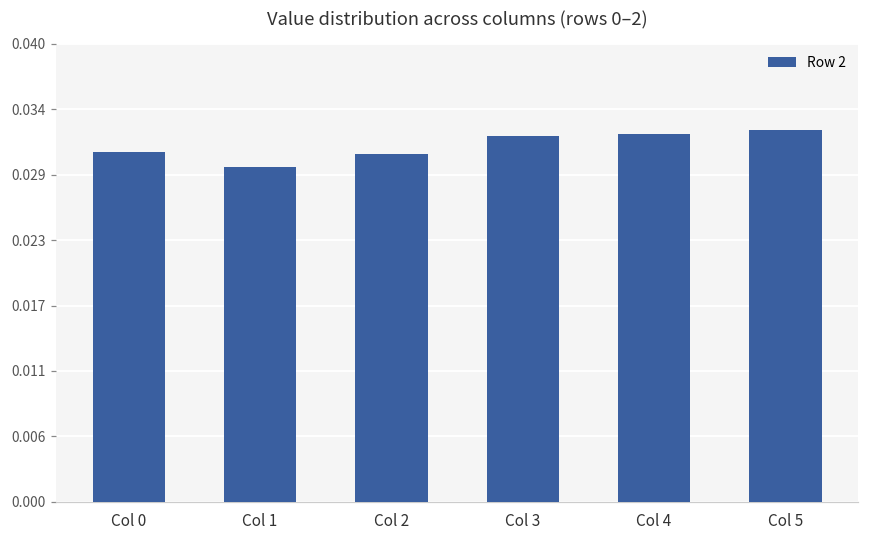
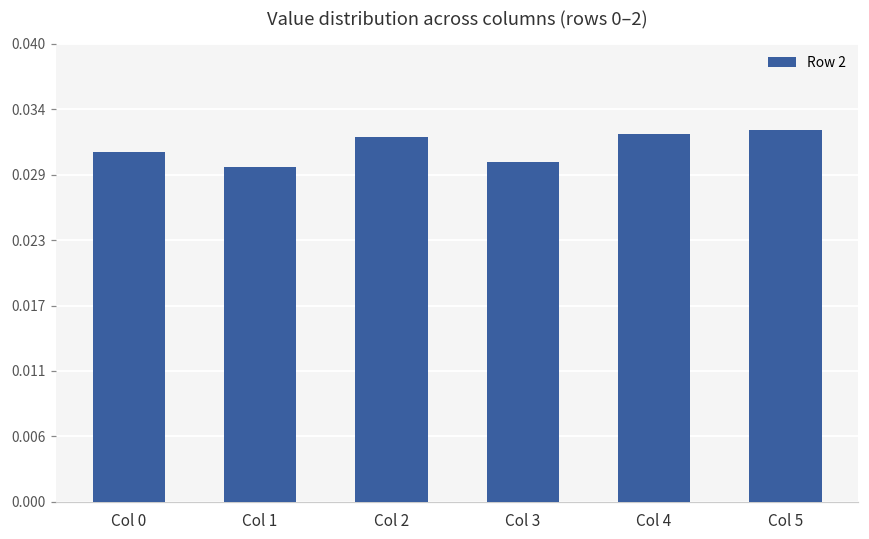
  {
    "Col 0": 0.0306,
    "Col 1": 0.0292,
-   "Col 2": 0.0303,
-   "Col 3": 0.0319,
+   "Col 2": 0.0319,
+   "Col 3": 0.0297,
    "Col 4": 0.0321,
    "Col 5": 0.0324
  }
